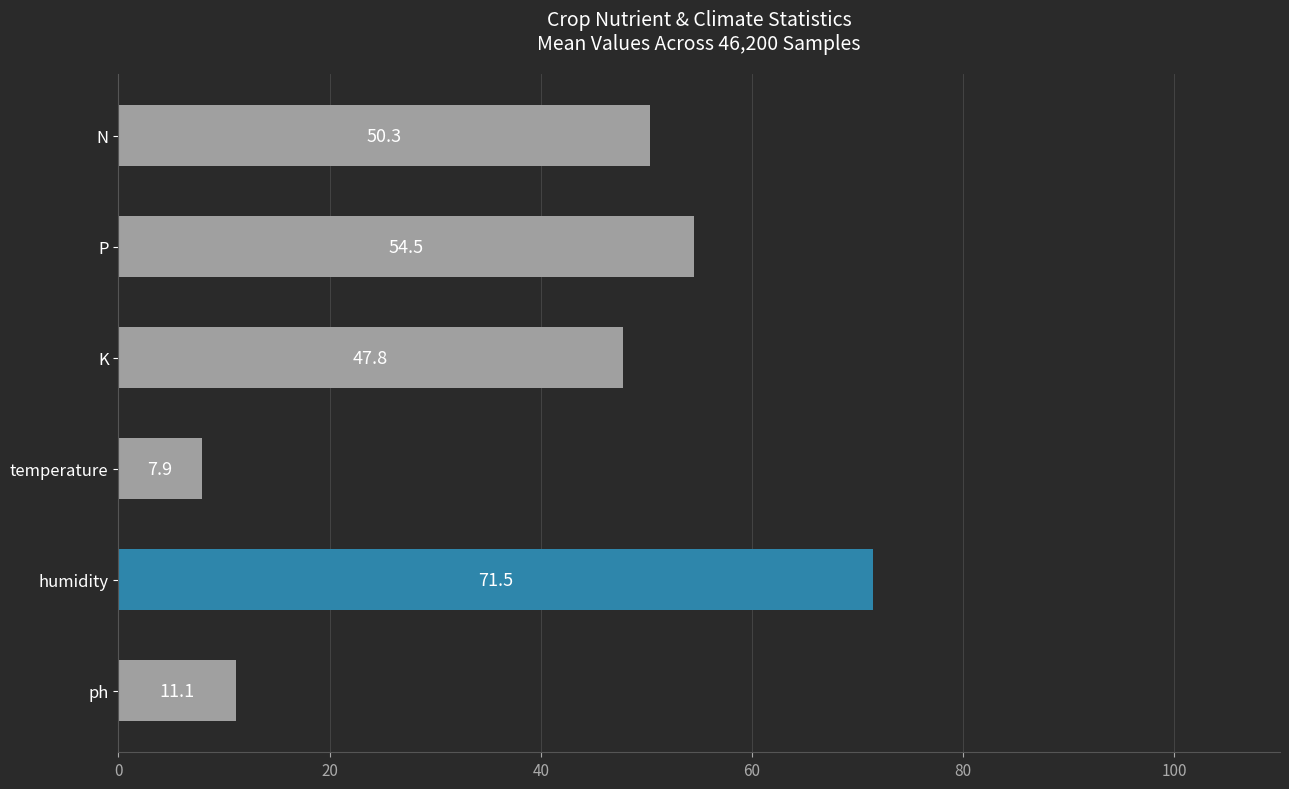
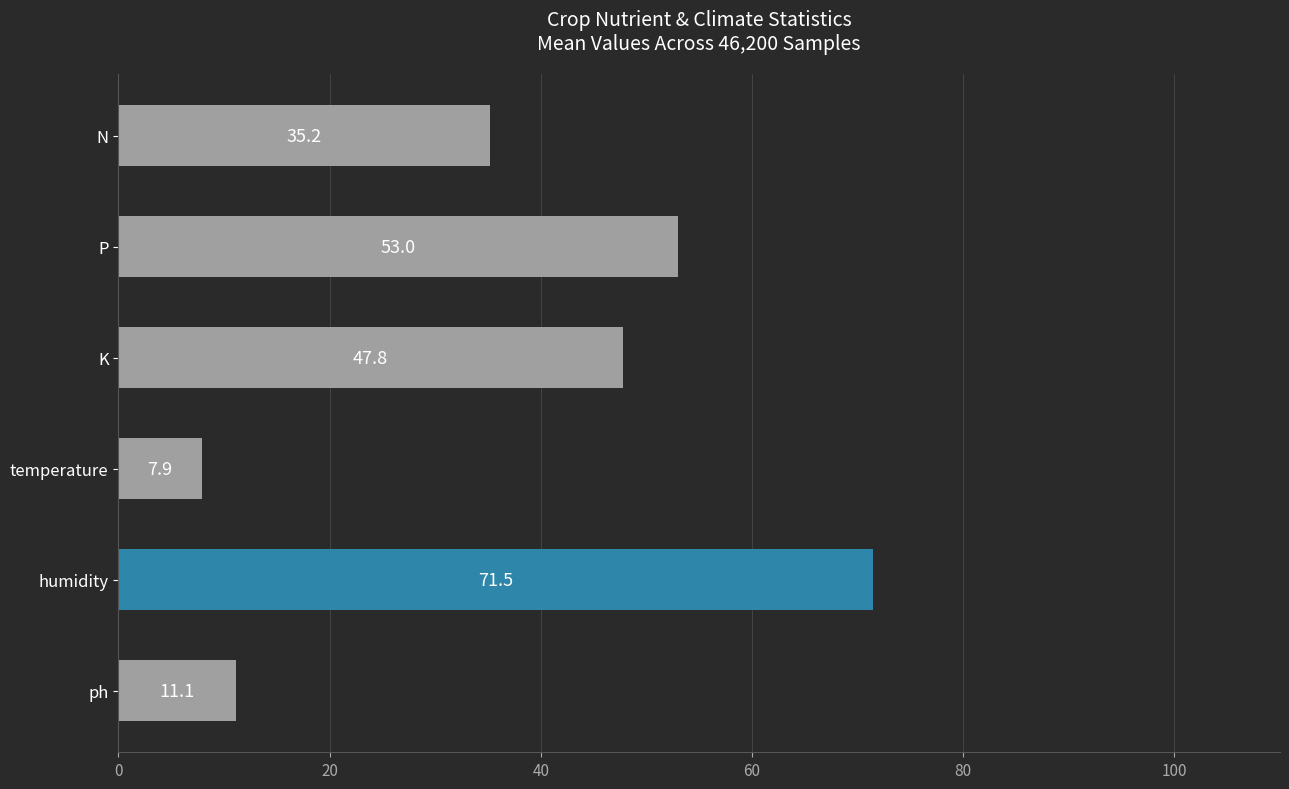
  {
-   "N": 50.3,
-   "P": 54.5,
+   "N": 35.2,
+   "P": 53.0,
    "K": 47.8,
    "temperature": 7.9,
    "humidity": 71.5,
    "ph": 11.1
  }
